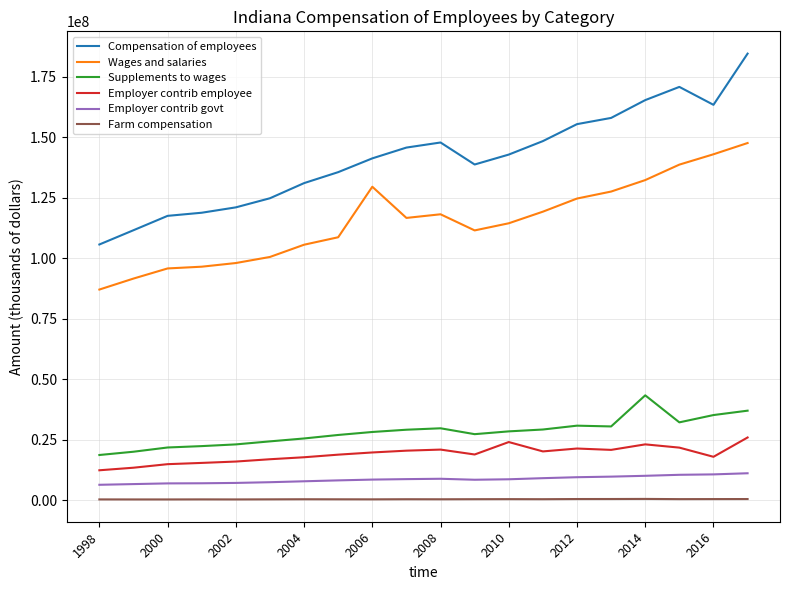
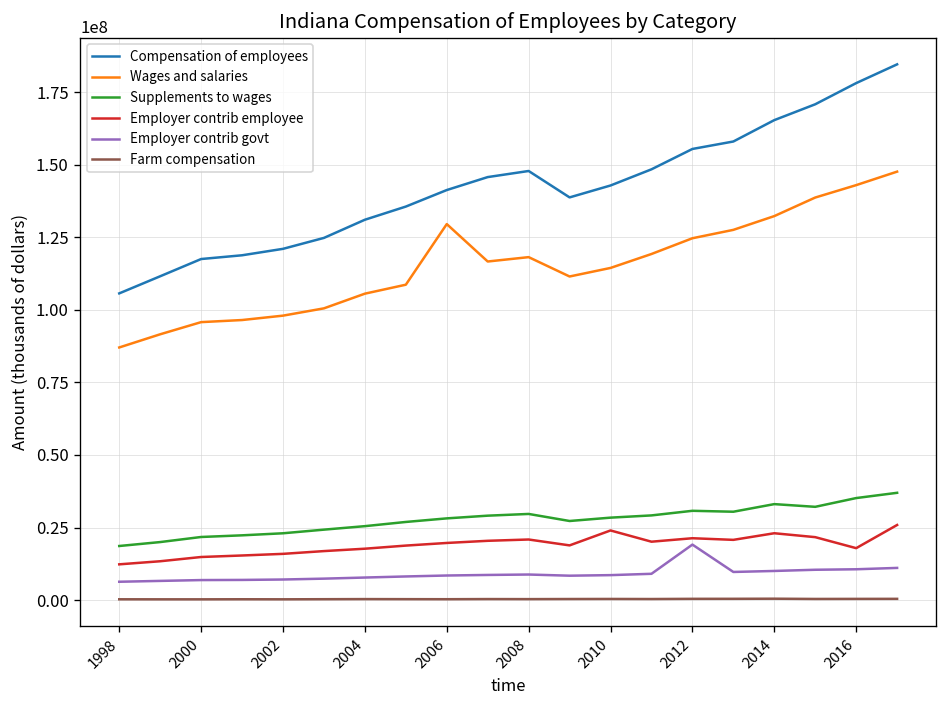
  {
    "Compensation of employees": {
      "1998": 106000000,
      "2000": 118000000,
      "2002": 121000000,
      "2004": 131000000,
      "2006": 141000000,
      "2008": 148000000,
      "2010": 143000000,
      "2012": 155000000,
      "2014": 165000000,
-     "2016": 163000000
+     "2016": 178000000
    },
    "Wages and salaries": {
      "1998": 87000000,
      "2000": 96000000,
      "2002": 98000000,
      "2004": 106000000,
      "2006": 130000000,
      "2008": 118000000,
      "2010": 114000000,
      "2012": 125000000,
      "2014": 132000000,
      "2016": 143000000
    },
    "Supplements to wages": {
      "1998": 19000000,
      "2000": 22000000,
      "2002": 23000000,
      "2004": 25000000,
      "2006": 28000000,
      "2008": 30000000,
      "2010": 28000000,
      "2012": 31000000,
-     "2014": 43000000,
+     "2014": 33000000,
      "2016": 35000000
    },
    "Employer contrib employee": {
      "1998": 12000000,
      "2000": 15000000,
      "2002": 16000000,
      "2004": 18000000,
      "2006": 20000000,
      "2008": 21000000,
      "2010": 24000000,
      "2012": 21000000,
      "2014": 23000000,
      "2016": 18000000
    },
    "Employer contrib govt": {
      "1998": 6000000,
      "2000": 7000000,
      "2002": 7000000,
      "2004": 8000000,
      "2006": 8000000,
      "2008": 9000000,
      "2010": 9000000,
-     "2012": 9000000,
+     "2012": 19000000,
      "2014": 10000000,
      "2016": 11000000
    },
    "Farm compensation": {
      "1998": 0,
      "2000": 0,
      "2002": 0,
      "2004": 0,
      "2006": 0,
      "2008": 0,
      "2010": 0,
      "2012": 0,
      "2014": 0,
      "2016": 0
    }
  }
